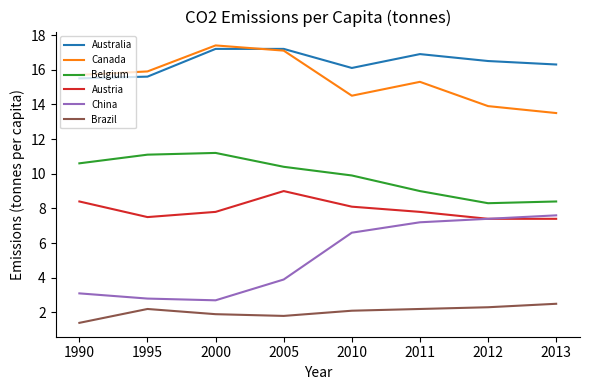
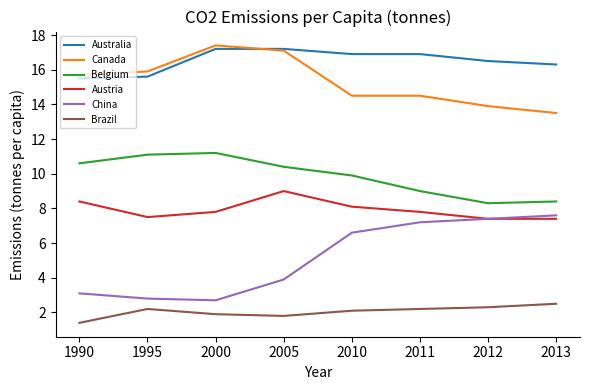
  {
    "Australia": {
      "1995": 15.6,
      "2000": 17.2,
-     "2010": 16.1,
+     "2010": 16.9,
      "2011": 16.9,
      "2012": 16.5,
      "2013": 16.3
    },
    "Canada": {
      "1995": 15.9,
      "2000": 17.4,
      "2010": 14.5,
-     "2011": 15.3,
+     "2011": 14.5,
      "2012": 13.9,
      "2013": 13.5
    },
    "Belgium": {
      "1990": 10.6,
      "1995": 11.1,
      "2000": 11.2,
      "2005": 10.4,
      "2010": 9.9,
      "2011": 9.0,
      "2012": 8.3,
      "2013": 8.4
    },
    "Austria": {
      "1990": 8.4,
      "1995": 7.5,
      "2000": 7.8,
      "2005": 9.0,
      "2010": 8.1,
      "2011": 7.8,
      "2013": 7.4
    },
    "China": {
      "1990": 3.1,
      "1995": 2.8,
      "2000": 2.7,
      "2005": 3.9,
      "2010": 6.6,
      "2011": 7.2,
      "2013": 7.6
    },
    "Brazil": {
      "1990": 1.4,
      "1995": 2.2,
      "2000": 1.9,
      "2005": 1.8,
      "2010": 2.1,
      "2011": 2.2,
      "2012": 2.3,
      "2013": 2.5
    }
  }
